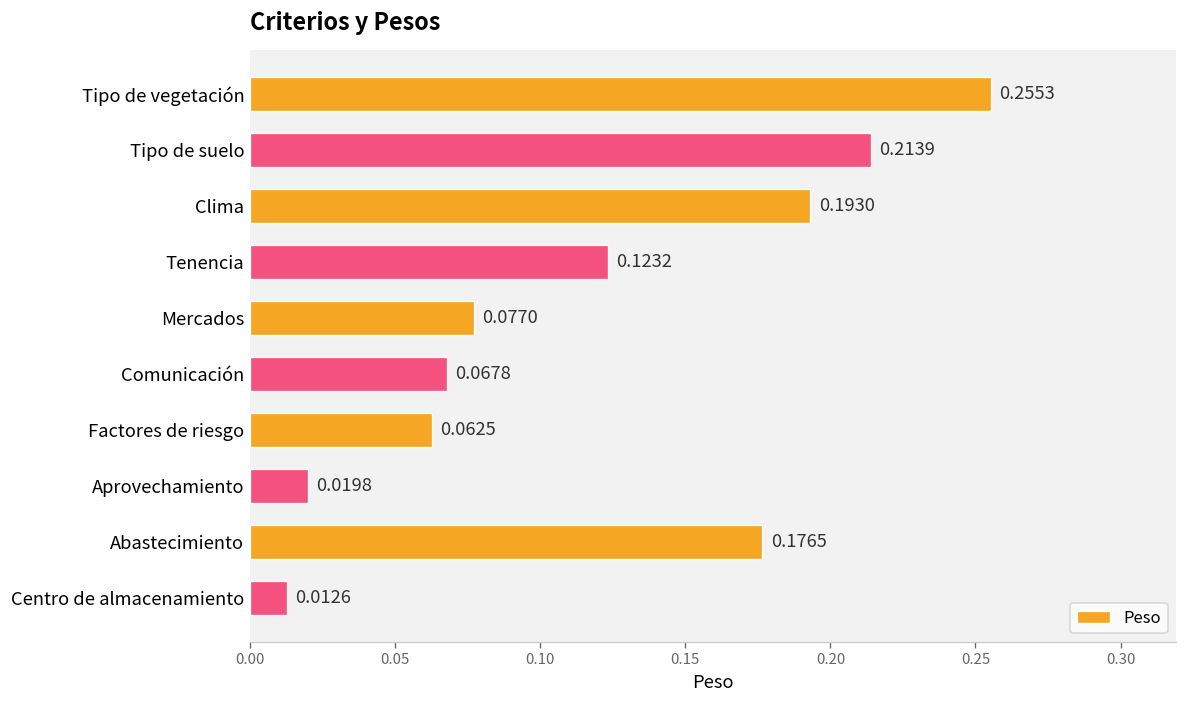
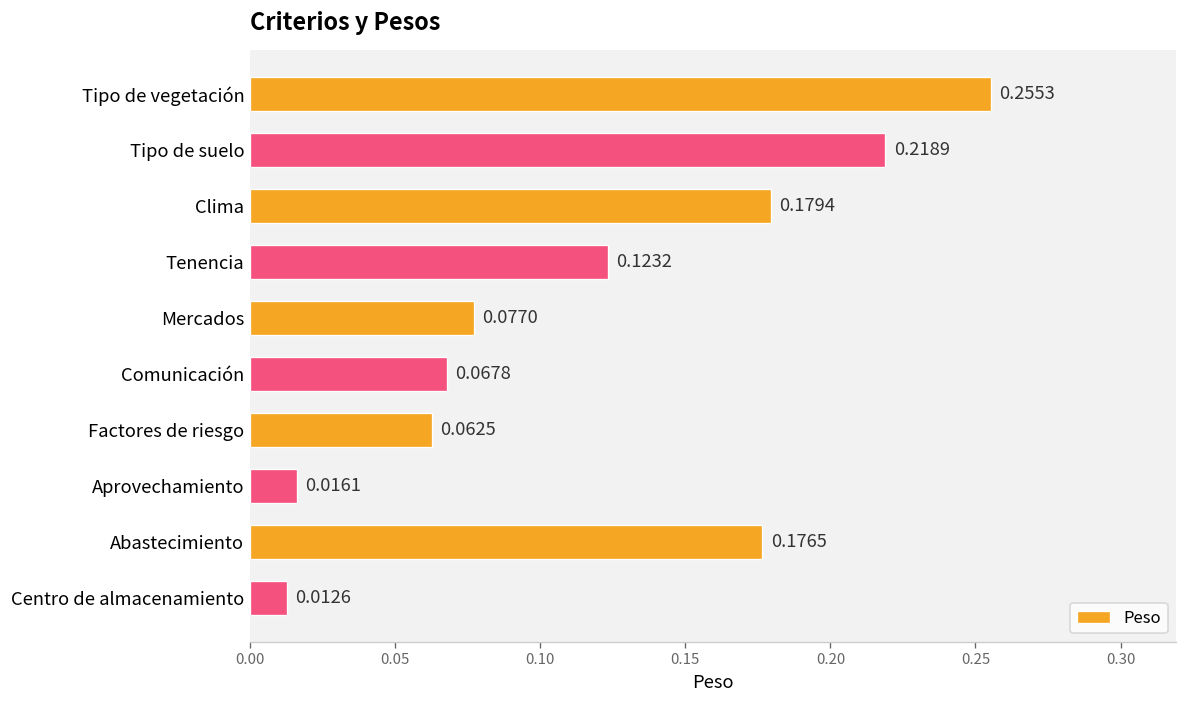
  {
    "Tipo de vegetación": 0.2553,
-   "Tipo de suelo": 0.2139,
-   "Clima": 0.1930,
+   "Tipo de suelo": 0.2189,
+   "Clima": 0.1794,
    "Tenencia": 0.1232,
    "Mercados": 0.0770,
    "Comunicación": 0.0678,
    "Factores de riesgo": 0.0625,
-   "Aprovechamiento": 0.0198,
+   "Aprovechamiento": 0.0161,
    "Abastecimiento": 0.1765,
    "Centro de almacenamiento": 0.0126
  }
